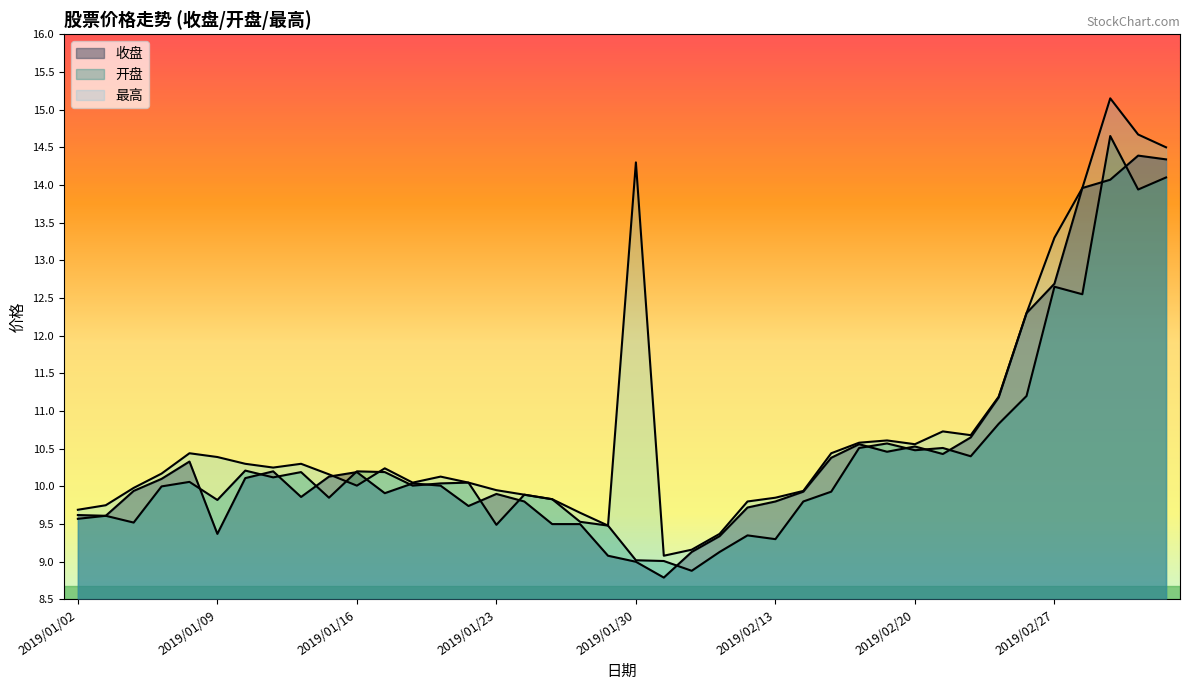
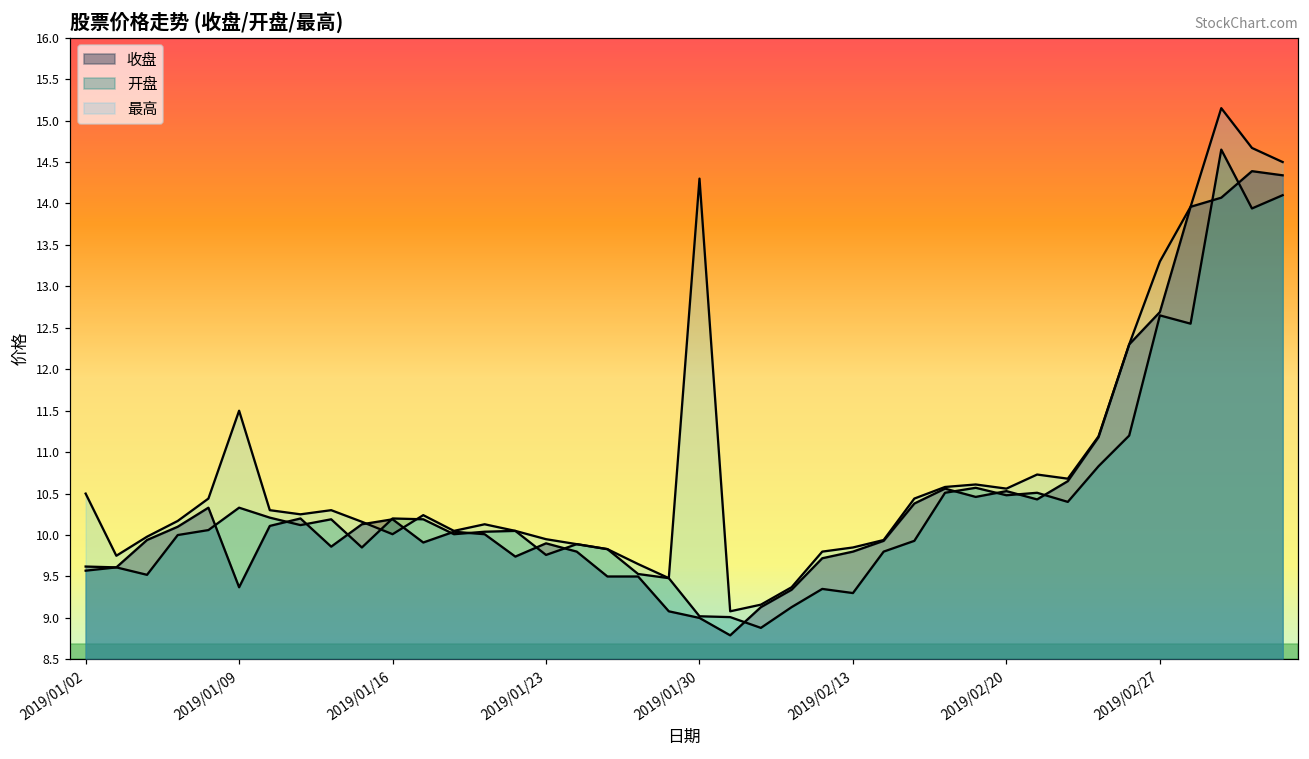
  {
    "收盘": {
      "2019/01/02": 9.6,
      "2019/01/09": 9.4,
      "2019/01/23": 9.9,
      "2019/02/13": 9.8,
      "2019/02/27": 12.7
    },
    "开盘": {
      "2019/01/02": 9.6,
-     "2019/01/09": 9.8,
-     "2019/01/23": 9.5,
+     "2019/01/09": 10.3,
+     "2019/01/23": 9.8,
      "2019/02/13": 9.3,
      "2019/02/20": 10.5,
      "2019/02/27": 12.7
    },
    "最高": {
-     "2019/01/02": 9.7,
-     "2019/01/09": 10.4,
+     "2019/01/02": 10.5,
+     "2019/01/09": 11.5,
      "2019/01/16": 10.0,
      "2019/01/23": 10.0,
      "2019/01/30": 14.3,
      "2019/02/13": 9.9,
      "2019/02/27": 13.3
    }
  }
